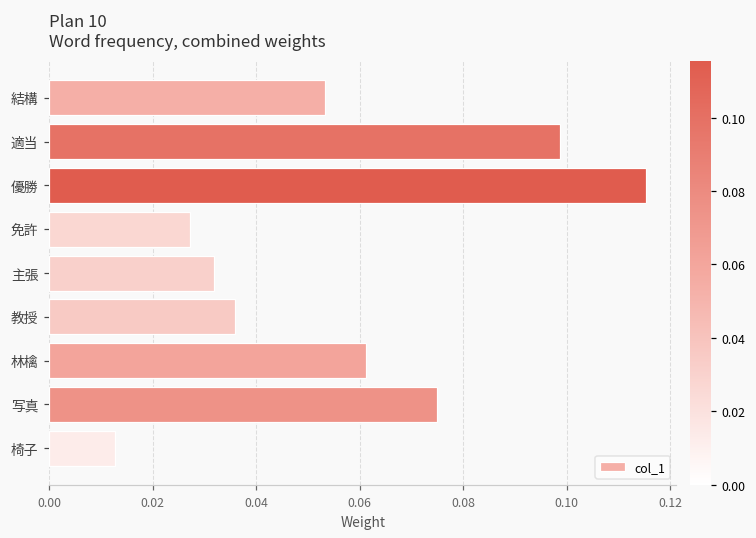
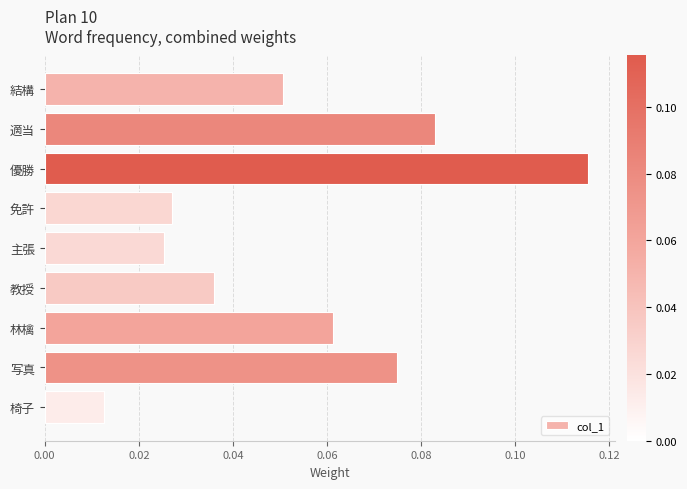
  {
-   "結構": 0.053,
-   "適当": 0.099,
+   "結構": 0.051,
+   "適当": 0.083,
    "優勝": 0.115,
    "免許": 0.027,
-   "主張": 0.032,
+   "主張": 0.025,
    "教授": 0.036,
    "林檎": 0.061,
    "写真": 0.075,
    "椅子": 0.013
  }
